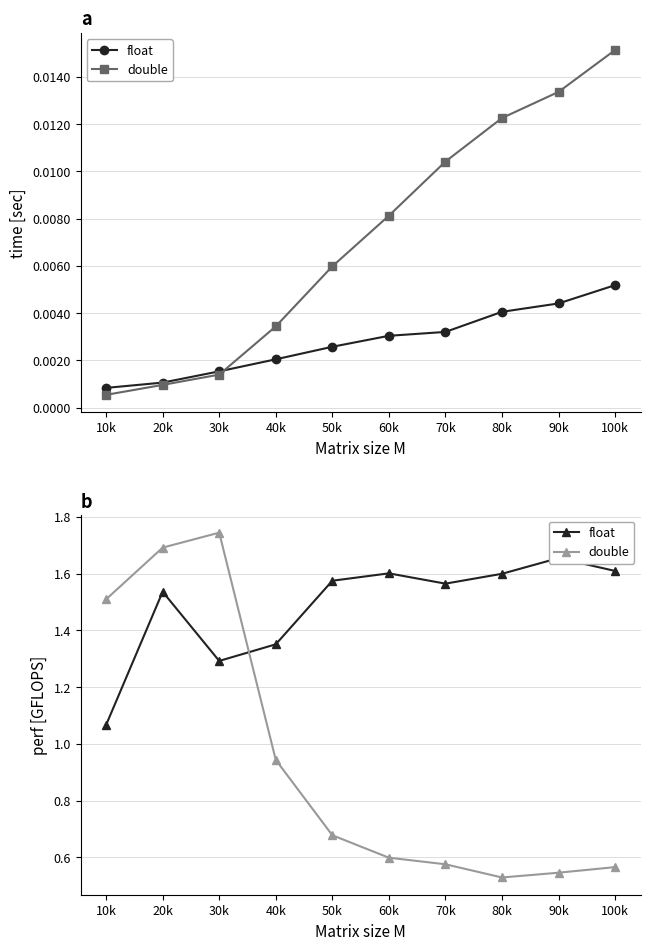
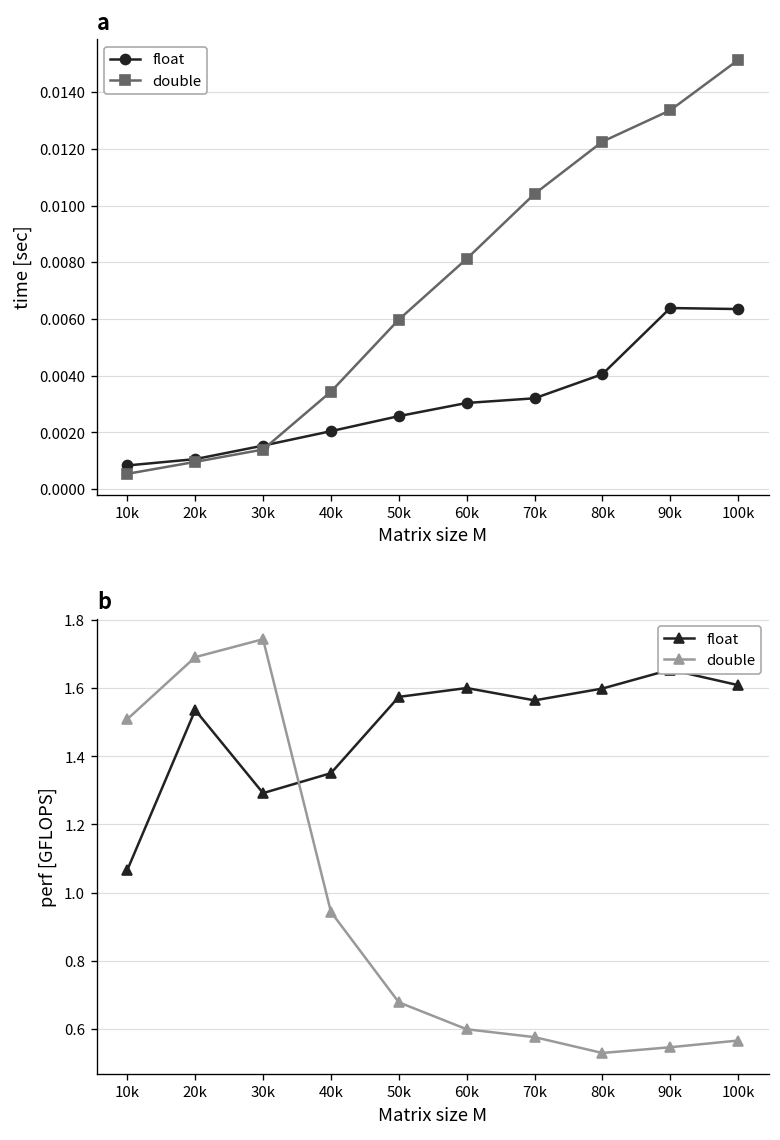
  {
    "a": {
      "float": {
        "10k": 0.0008,
        "30k": 0.0015,
        "40k": 0.0020,
        "50k": 0.0026,
        "60k": 0.0030,
        "70k": 0.0032,
        "80k": 0.0041,
-       "90k": 0.0044,
-       "100k": 0.0052
+       "90k": 0.0064,
+       "100k": 0.0064
      }
    },
    "b": {
      "float": {
        "10k": 1.07,
        "20k": 1.54,
        "30k": 1.29,
        "40k": 1.35,
        "50k": 1.57,
        "60k": 1.60,
        "70k": 1.56,
        "80k": 1.60,
        "100k": 1.61
      },
      "double": {
        "10k": 1.51,
        "20k": 1.69,
        "30k": 1.74,
        "40k": 0.94,
        "50k": 0.68,
        "60k": 0.60,
        "70k": 0.58,
        "80k": 0.53,
        "90k": 0.55,
        "100k": 0.57
      }
    }
  }
